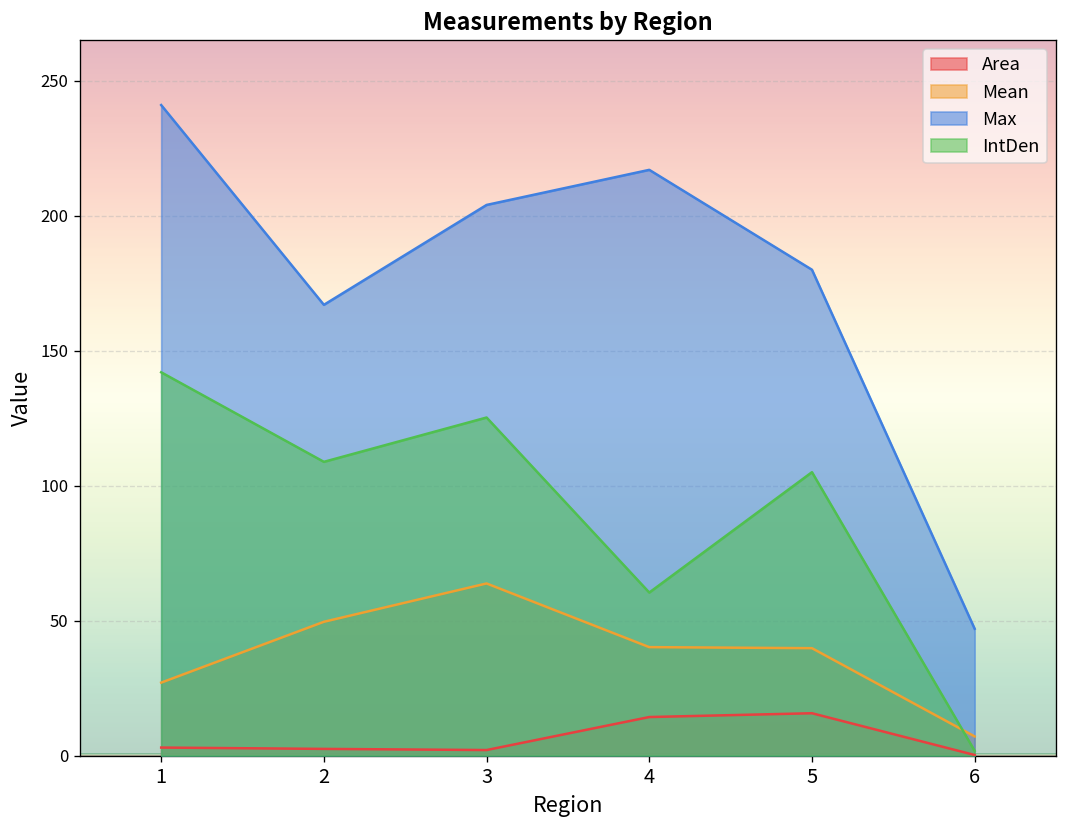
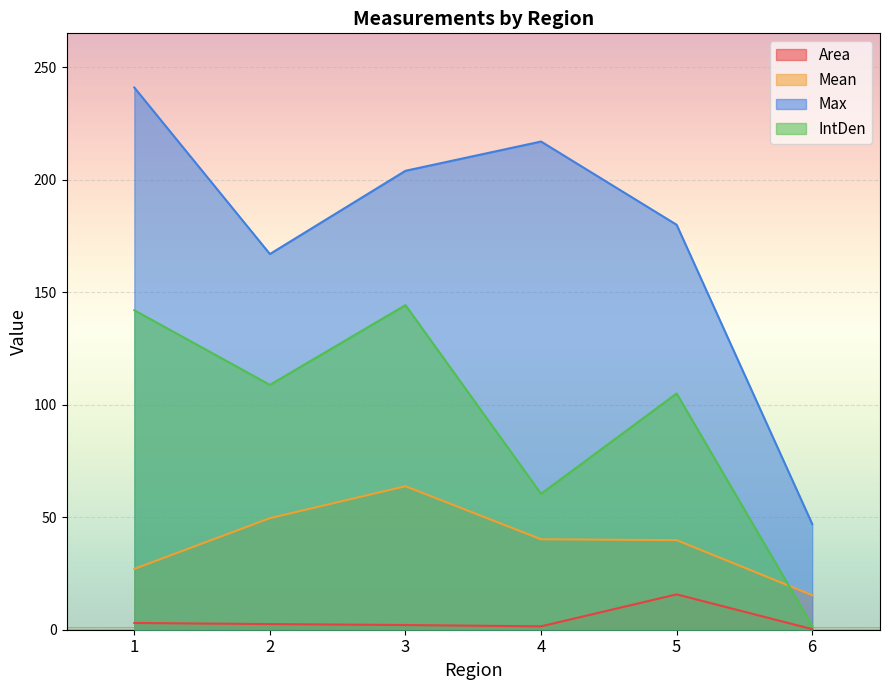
  {
    "Area": {
      "1": 3,
      "2": 3,
      "3": 2,
-     "4": 14,
+     "4": 2,
      "5": 16,
      "6": 0
    },
    "Mean": {
      "1": 27,
      "2": 50,
      "3": 64,
      "4": 40,
      "5": 40,
-     "6": 7
+     "6": 15
    },
    "Max": {
      "1": 241,
      "2": 167,
      "3": 204,
      "4": 217,
      "5": 180,
      "6": 47
    },
    "IntDen": {
      "1": 142,
      "2": 109,
-     "3": 125,
+     "3": 144,
      "4": 60,
      "5": 105,
      "6": 2
    }
  }
